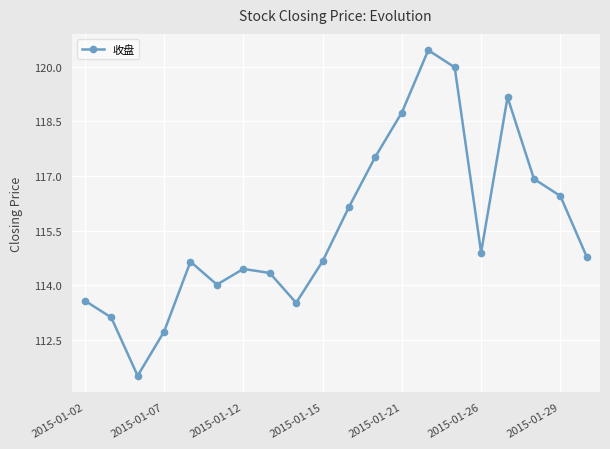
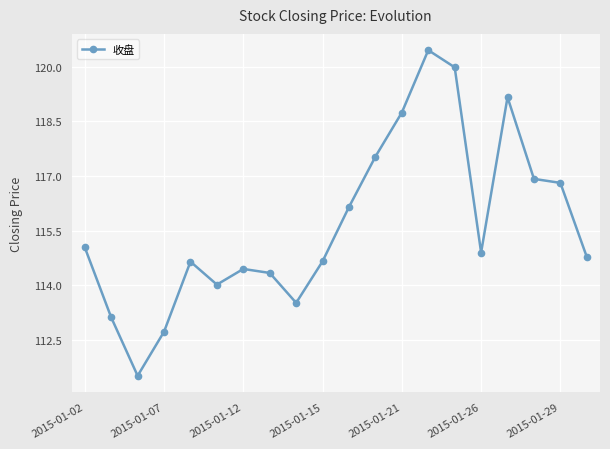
  {
-   "2015-01-02": 113.6,
+   "2015-01-02": 115.0,
    "2015-01-07": 112.7,
    "2015-01-12": 114.5,
    "2015-01-15": 114.7,
    "2015-01-21": 118.7,
    "2015-01-26": 114.9,
-   "2015-01-29": 116.5
+   "2015-01-29": 116.8
  }
